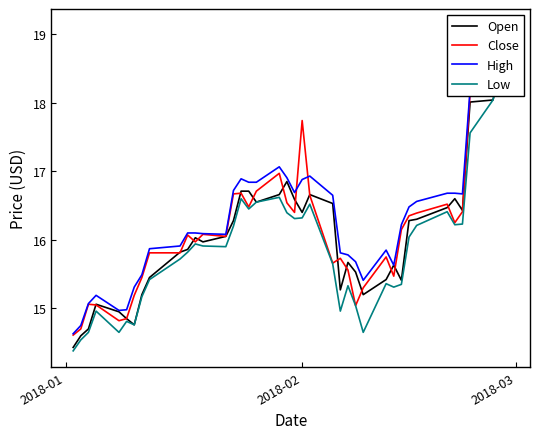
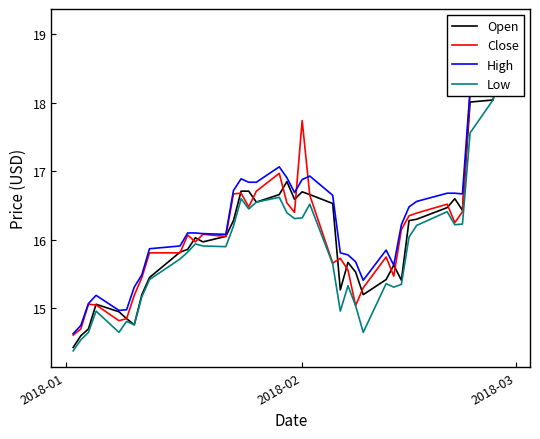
  {
    "Open": {
-     "2018-02": 16.4
+     "2018-02": 16.7
    },
    "Close": {
      "2018-02": 17.7
    },
    "High": {
      "2018-02": 16.9
    },
    "Low": {
      "2018-02": 16.3
    }
  }
